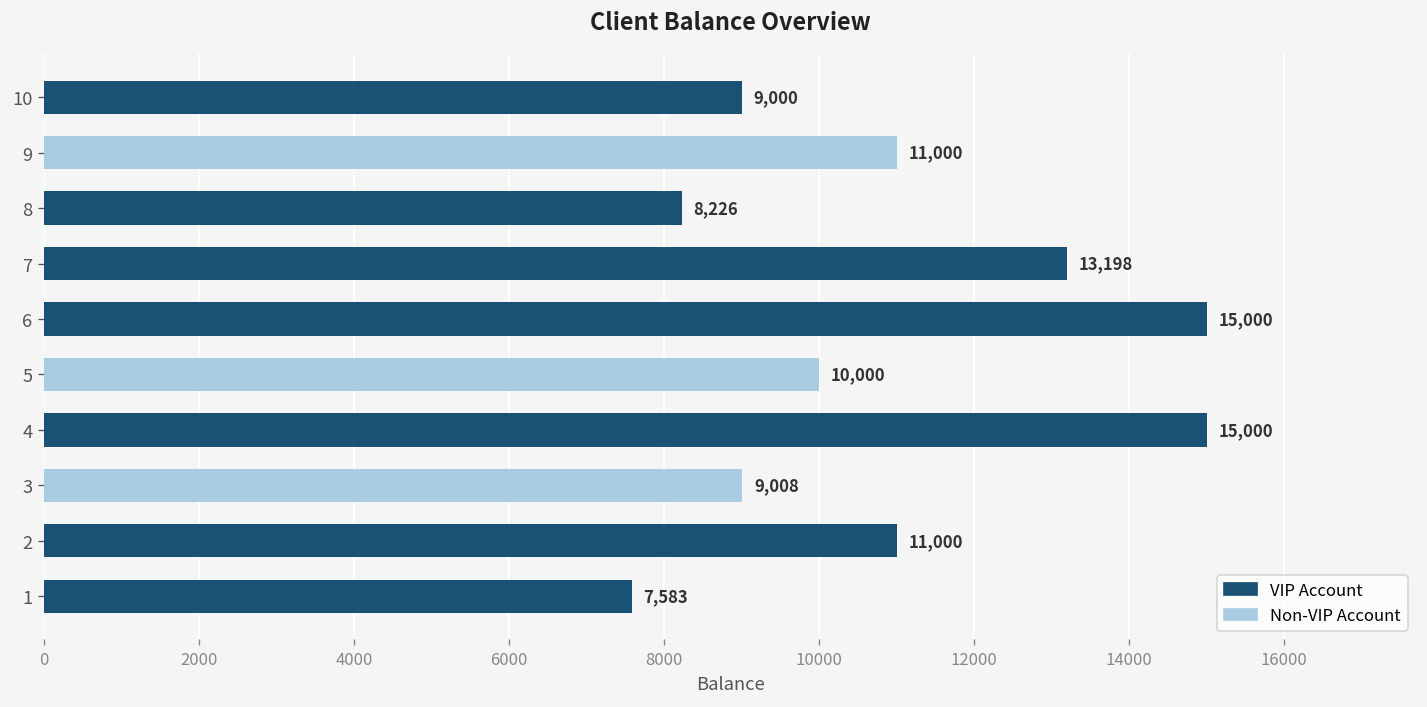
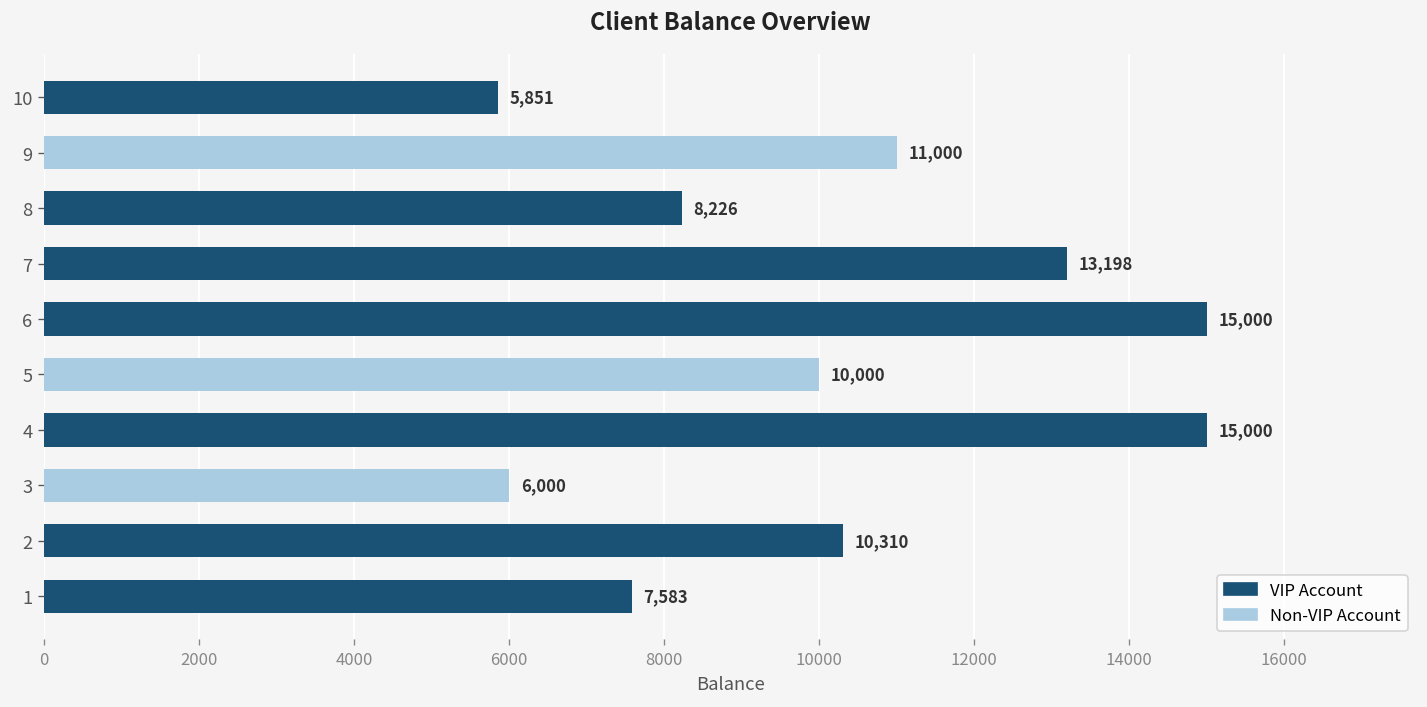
  {
-   "10": "9,000",
+   "10": "5,851",
    "9": "11,000",
    "8": "8,226",
    "7": "13,198",
    "6": "15,000",
    "5": "10,000",
    "4": "15,000",
-   "3": "9,008",
-   "2": "11,000",
+   "3": "6,000",
+   "2": "10,310",
    "1": "7,583"
  }
